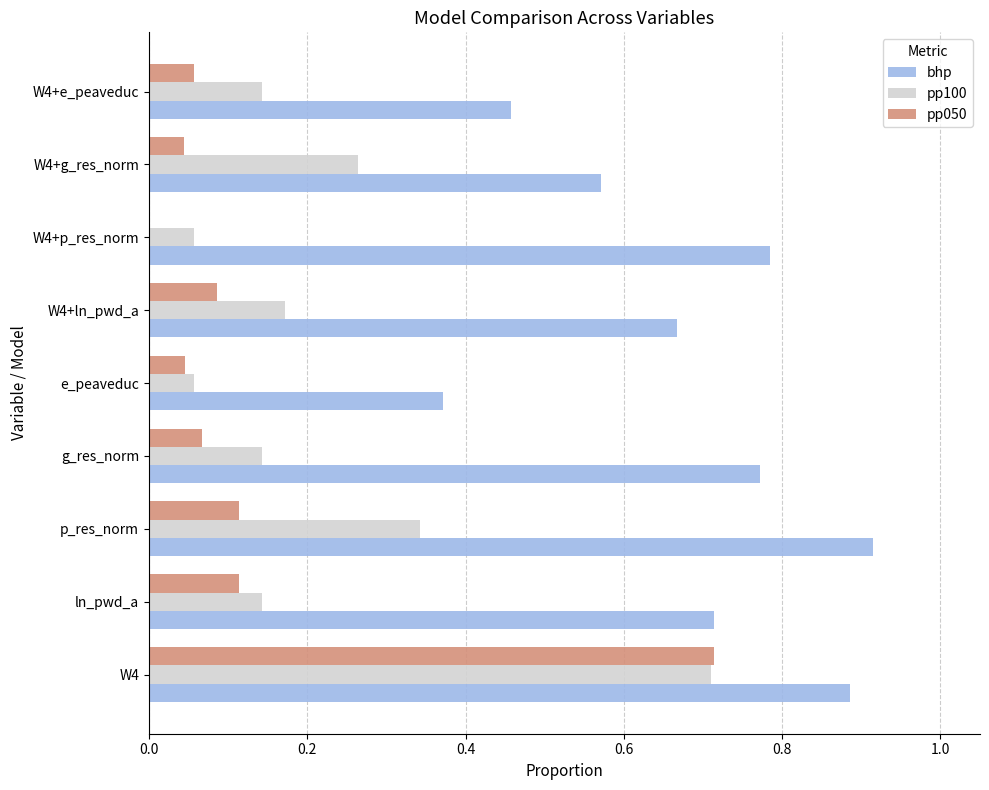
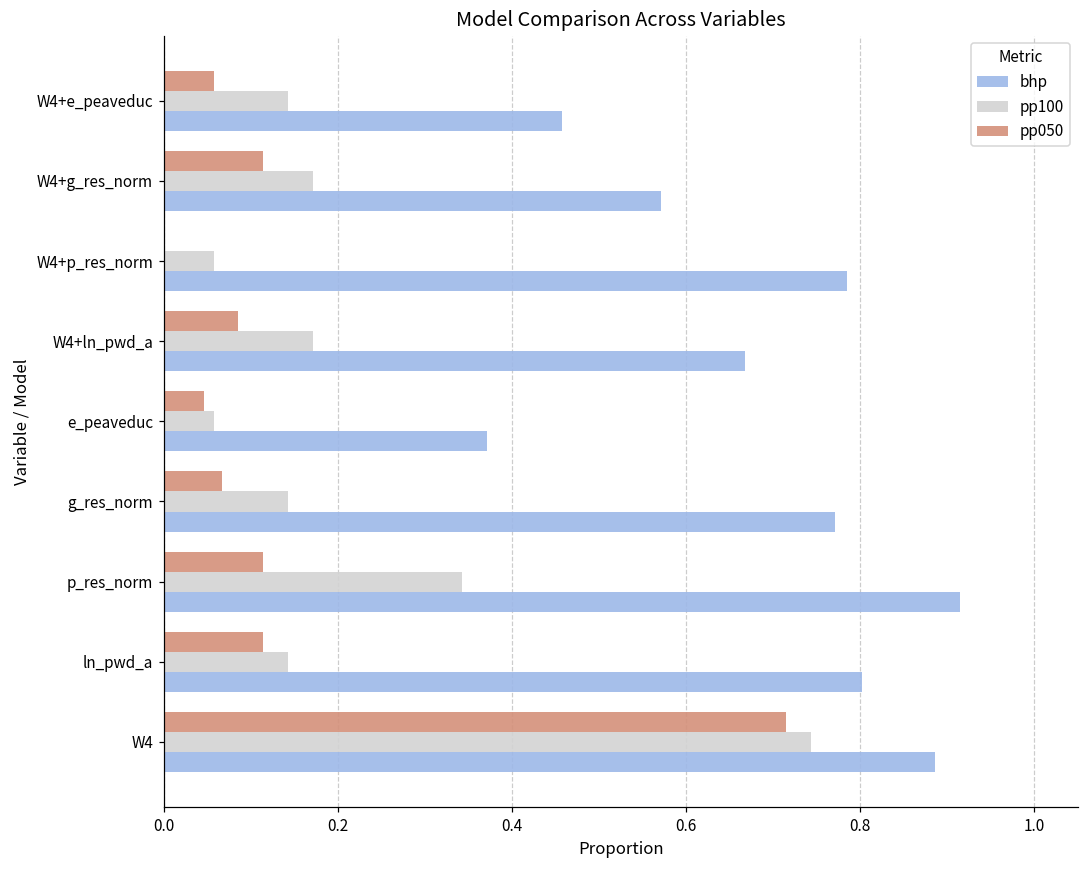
  {
    "bhp": {
      "W4+e_peaveduc": 0.46,
      "W4+g_res_norm": 0.57,
      "W4+p_res_norm": 0.79,
      "W4+ln_pwd_a": 0.67,
      "e_peaveduc": 0.37,
      "g_res_norm": 0.77,
      "p_res_norm": 0.91,
-     "ln_pwd_a": 0.71,
+     "ln_pwd_a": 0.80,
      "W4": 0.89
    },
    "pp100": {
      "W4+e_peaveduc": 0.14,
-     "W4+g_res_norm": 0.26,
+     "W4+g_res_norm": 0.17,
      "W4+p_res_norm": 0.06,
      "W4+ln_pwd_a": 0.17,
      "e_peaveduc": 0.06,
      "g_res_norm": 0.14,
      "p_res_norm": 0.34,
      "ln_pwd_a": 0.14,
-     "W4": 0.71
+     "W4": 0.74
    },
    "pp050": {
      "W4+e_peaveduc": 0.06,
-     "W4+g_res_norm": 0.04,
+     "W4+g_res_norm": 0.11,
      "W4+p_res_norm": 0.00,
      "W4+ln_pwd_a": 0.09,
      "e_peaveduc": 0.05,
      "g_res_norm": 0.07,
      "p_res_norm": 0.11,
      "ln_pwd_a": 0.11,
      "W4": 0.71
    }
  }
